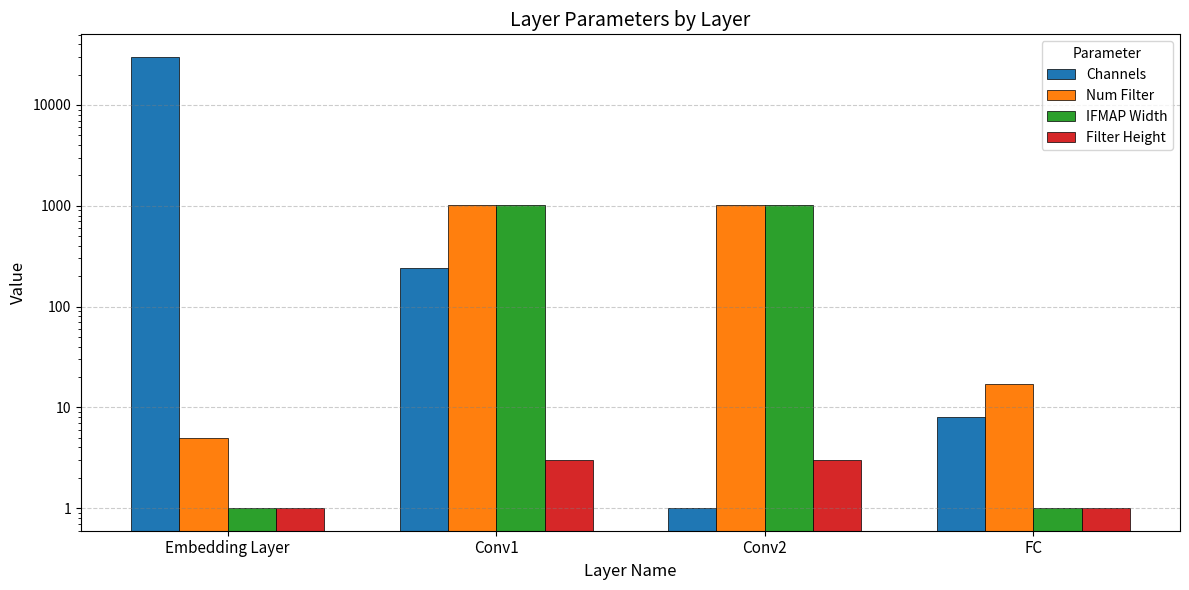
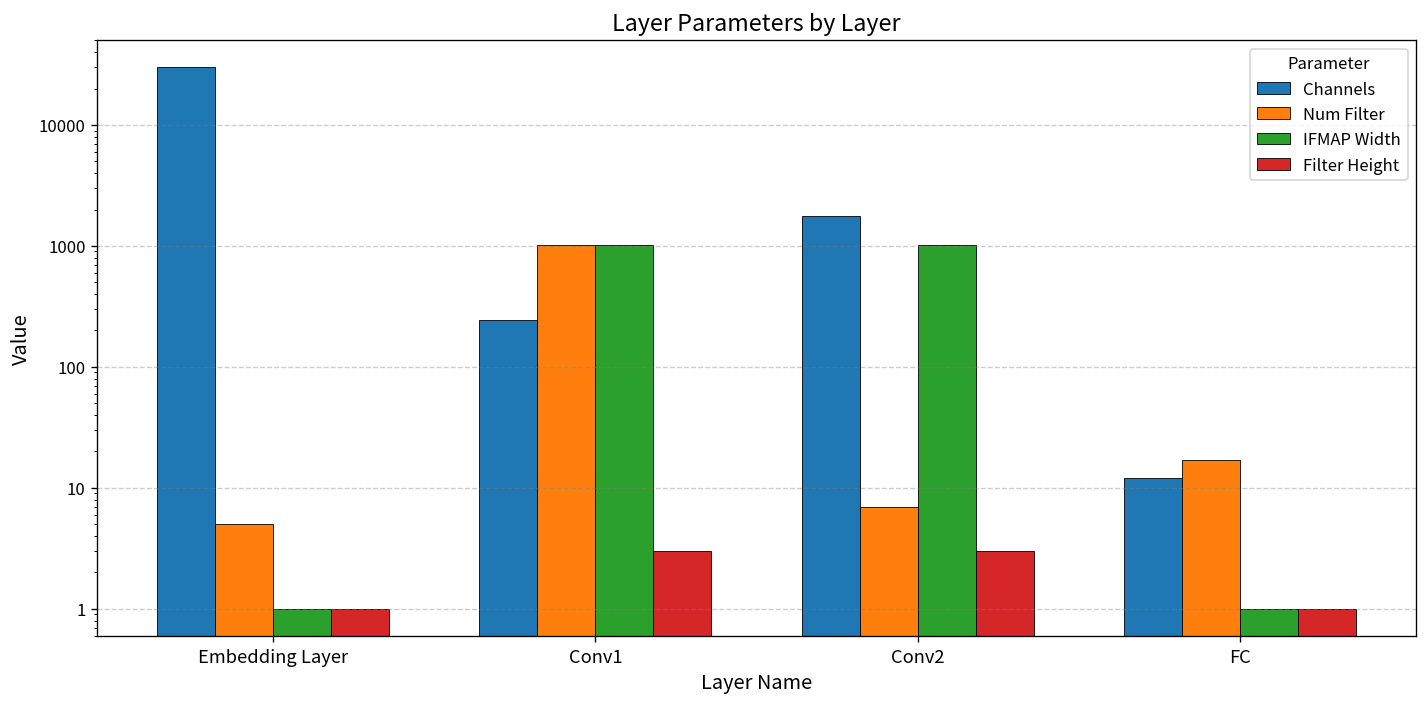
  {
    "Channels": {
      "Embedding Layer": 30000,
      "Conv1": 240,
-     "Conv2": 1,
-     "FC": 8
+     "Conv2": 1800,
+     "FC": 12
    },
    "Num Filter": {
      "Embedding Layer": 5,
      "Conv1": 1000,
-     "Conv2": 1000,
+     "Conv2": 7,
      "FC": 17
    },
    "IFMAP Width": {
      "Embedding Layer": 1,
      "Conv1": 1000,
      "Conv2": 1000,
      "FC": 1
    },
    "Filter Height": {
      "Embedding Layer": 1,
      "Conv1": 3,
      "Conv2": 3,
      "FC": 1
    }
  }
